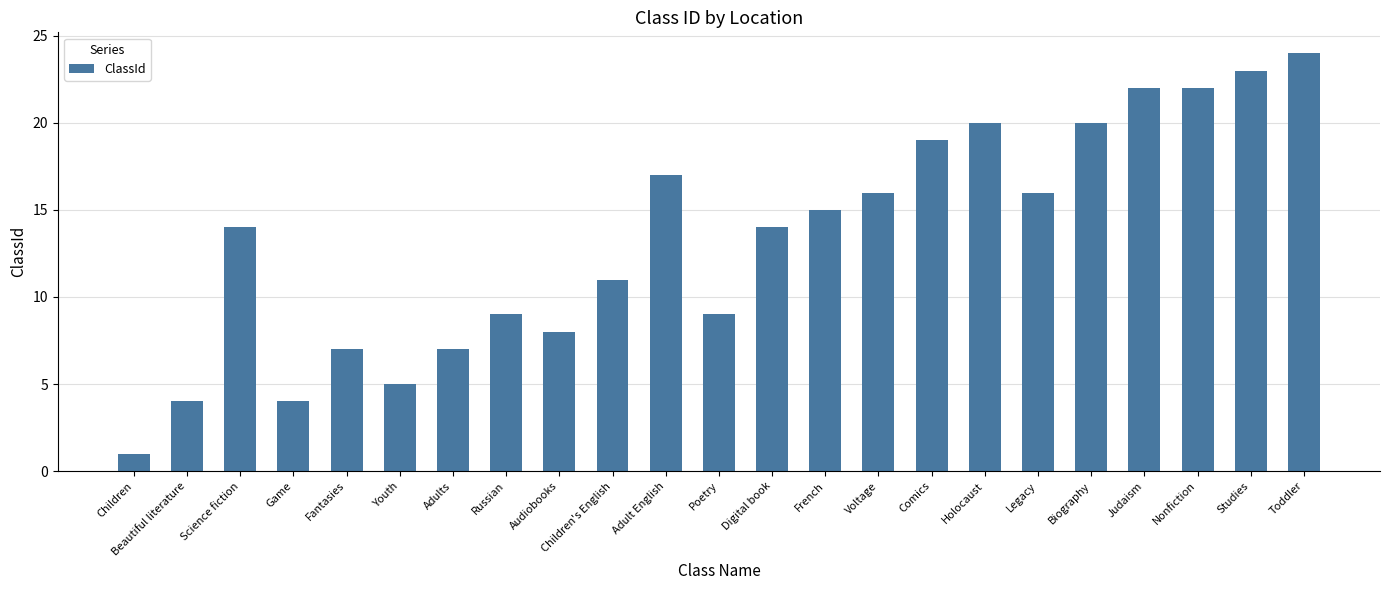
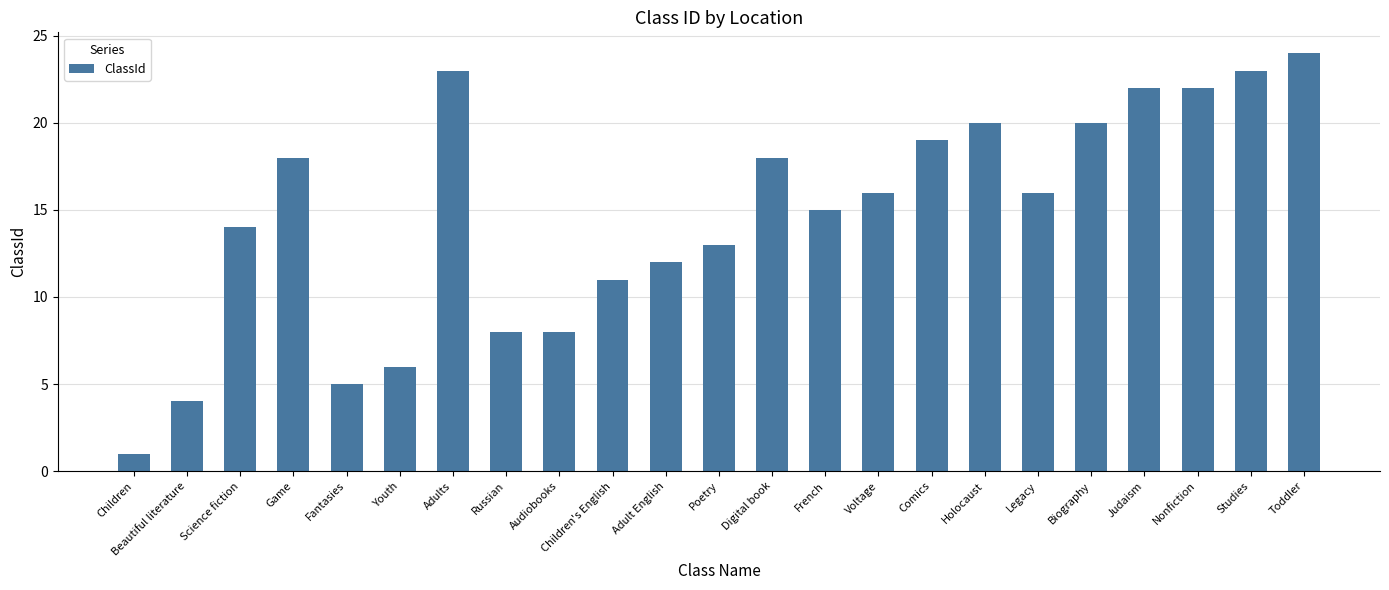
  {
    "Children": 1,
    "Beautiful literature": 4,
    "Science fiction": 14,
-   "Game": 4,
-   "Fantasies": 7,
-   "Youth": 5,
-   "Adults": 7,
-   "Russian": 9,
+   "Game": 18,
+   "Fantasies": 5,
+   "Youth": 6,
+   "Adults": 23,
+   "Russian": 8,
    "Audiobooks": 8,
    "Children's English": 11,
-   "Adult English": 17,
-   "Poetry": 9,
-   "Digital book": 14,
+   "Adult English": 12,
+   "Poetry": 13,
+   "Digital book": 18,
    "French": 15,
    "Voltage": 16,
    "Comics": 19,
    "Holocaust": 20,
    "Legacy": 16,
    "Biography": 20,
    "Judaism": 22,
    "Nonfiction": 22,
    "Studies": 23,
    "Toddler": 24
  }
